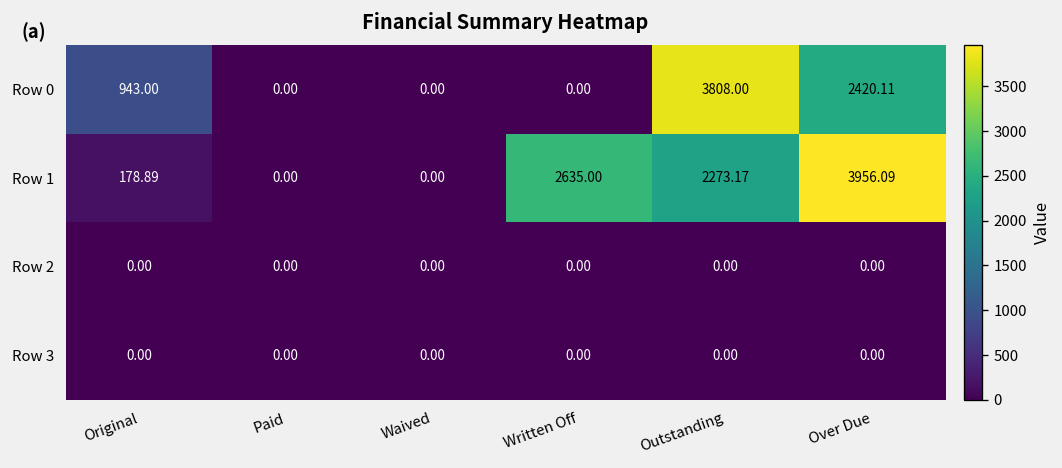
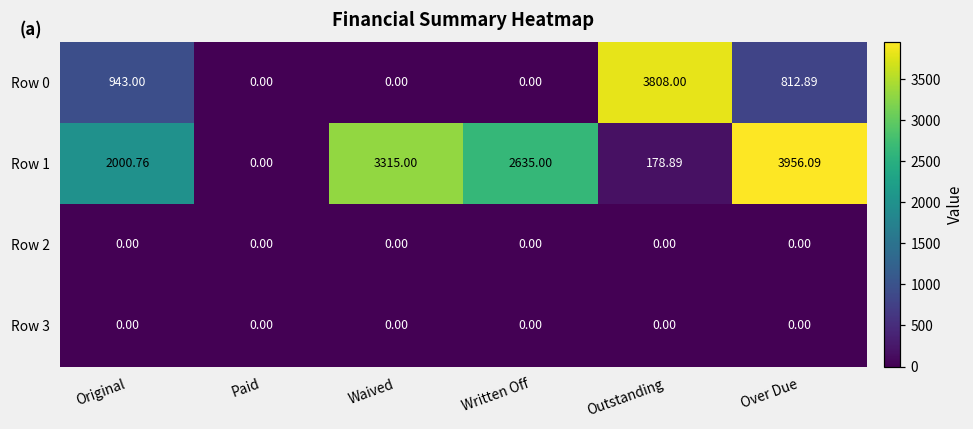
  {
    "Row 0": {
      "Original": 943.00,
      "Paid": 0.00,
      "Waived": 0.00,
      "Written Off": 0.00,
      "Outstanding": 3808.00,
-     "Over Due": 2420.11
+     "Over Due": 812.89
    },
    "Row 1": {
-     "Original": 178.89,
+     "Original": 2000.76,
      "Paid": 0.00,
-     "Waived": 0.00,
+     "Waived": 3315.00,
      "Written Off": 2635.00,
-     "Outstanding": 2273.17,
+     "Outstanding": 178.89,
      "Over Due": 3956.09
    },
    "Row 2": {
      "Original": 0.00,
      "Paid": 0.00,
      "Waived": 0.00,
      "Written Off": 0.00,
      "Outstanding": 0.00,
      "Over Due": 0.00
    },
    "Row 3": {
      "Original": 0.00,
      "Paid": 0.00,
      "Waived": 0.00,
      "Written Off": 0.00,
      "Outstanding": 0.00,
      "Over Due": 0.00
    }
  }
